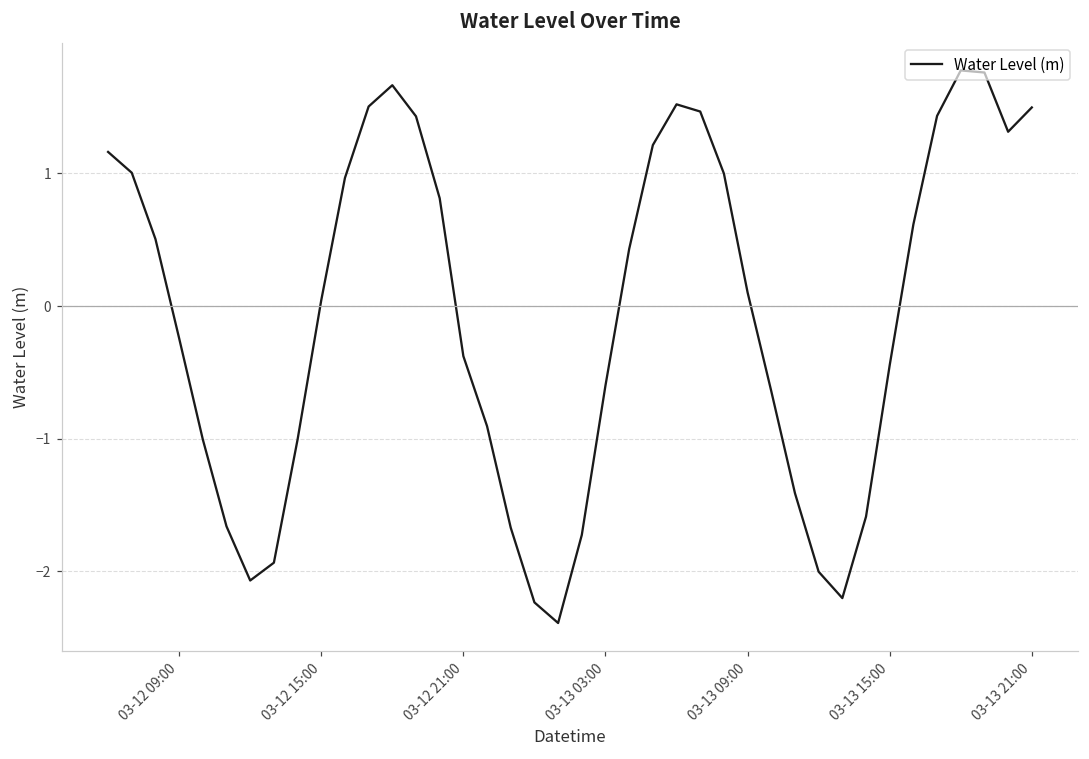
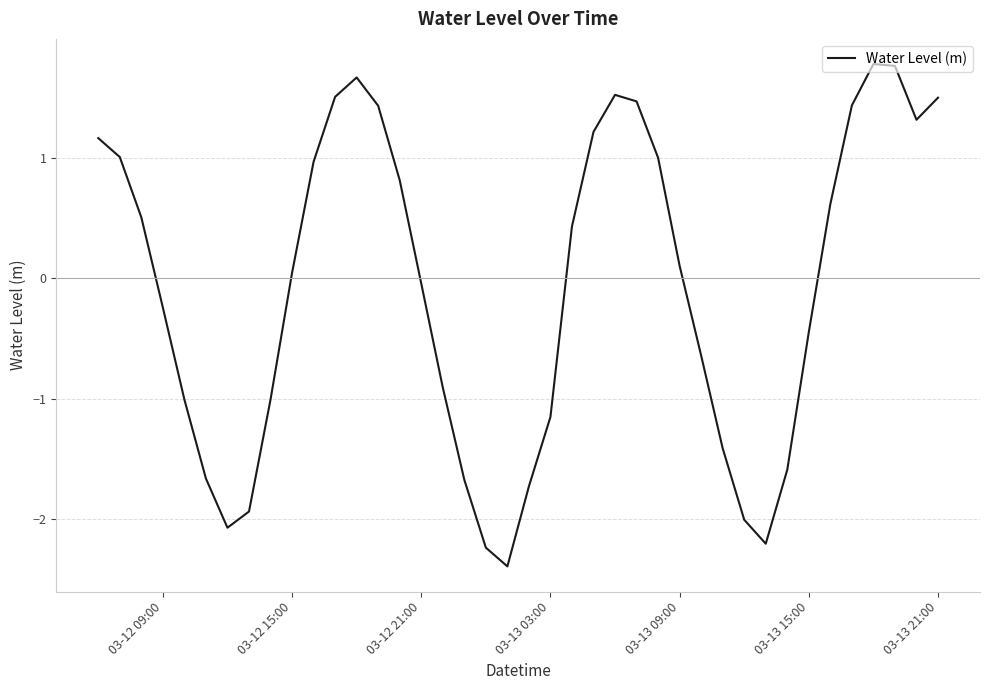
  {
    "03-12 09:00": -0.24,
    "03-12 15:00": 0.04,
-   "03-12 21:00": -0.38,
-   "03-13 03:00": -0.60,
+   "03-12 21:00": -0.04,
+   "03-13 03:00": -1.15,
    "03-13 09:00": 0.10,
    "03-13 15:00": -0.45,
    "03-13 21:00": 1.50
  }
